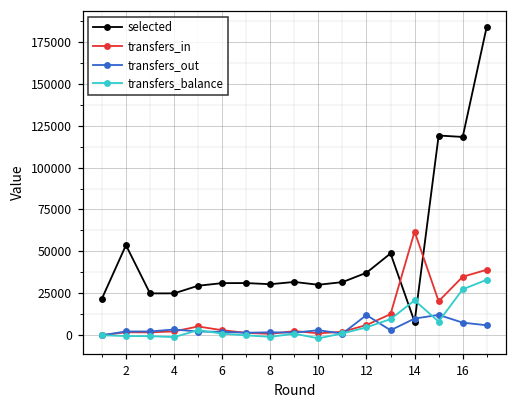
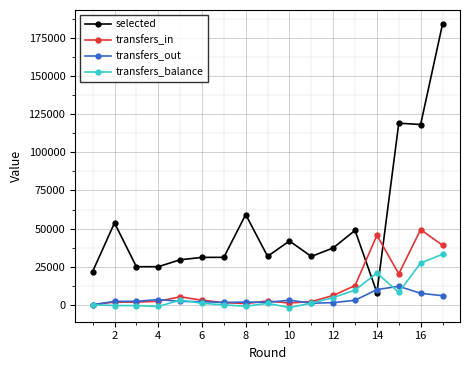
  {
    "selected": {
      "2": 54000,
      "4": 25000,
      "6": 31000,
-     "8": 30000,
-     "10": 30000,
+     "8": 59000,
+     "10": 42000,
      "12": 37000,
      "14": 8000,
      "16": 118000
    },
    "transfers_in": {
      "10": 1000,
-     "14": 62000,
-     "16": 35000
+     "14": 46000,
+     "16": 49000
    },
    "transfers_out": {
      "10": 3000,
-     "12": 12000,
+     "12": 1000,
      "14": 10000,
      "16": 8000
    },
    "transfers_balance": {
      "2": 0,
      "4": -1000,
      "8": -1000,
      "10": -2000,
      "14": 21000,
      "16": 27000
    }
  }
